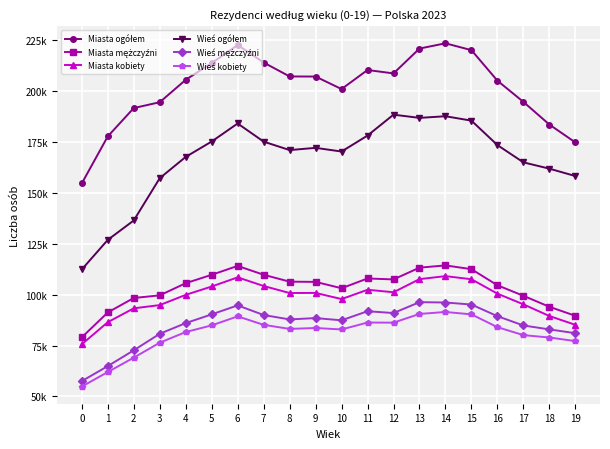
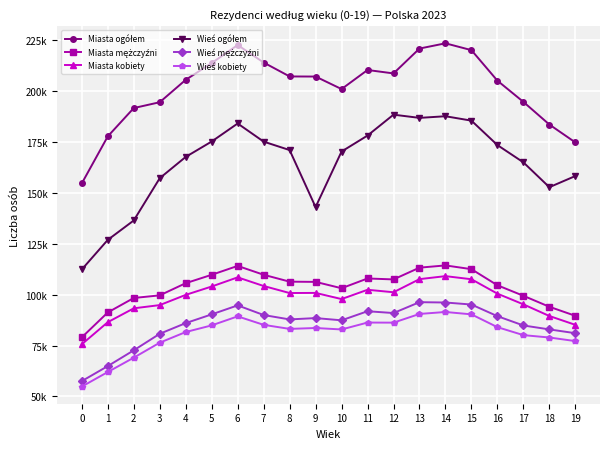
  {
    "Wieś ogółem": {
      "0": 112000,
      "1": 127000,
      "2": 136000,
      "3": 157000,
      "4": 168000,
      "5": 175000,
      "6": 184000,
      "7": 175000,
      "8": 171000,
-     "9": 172000,
+     "9": 143000,
      "10": 170000,
      "11": 178000,
      "12": 188000,
      "13": 187000,
      "14": 188000,
      "15": 186000,
      "16": 174000,
      "17": 165000,
-     "18": 162000,
+     "18": 153000,
      "19": 158000
    }
  }
